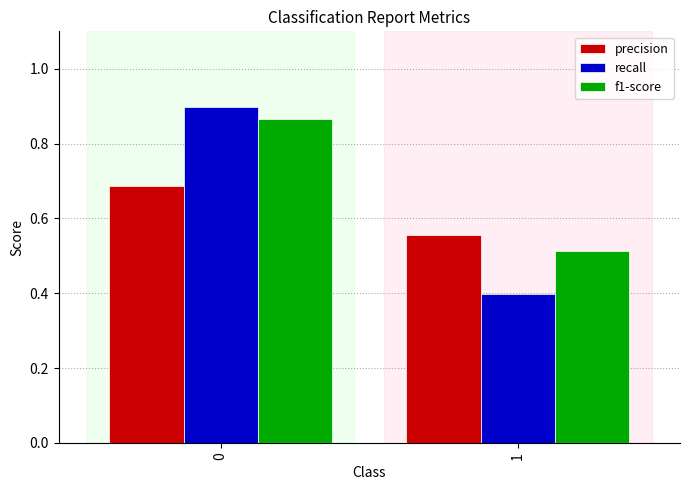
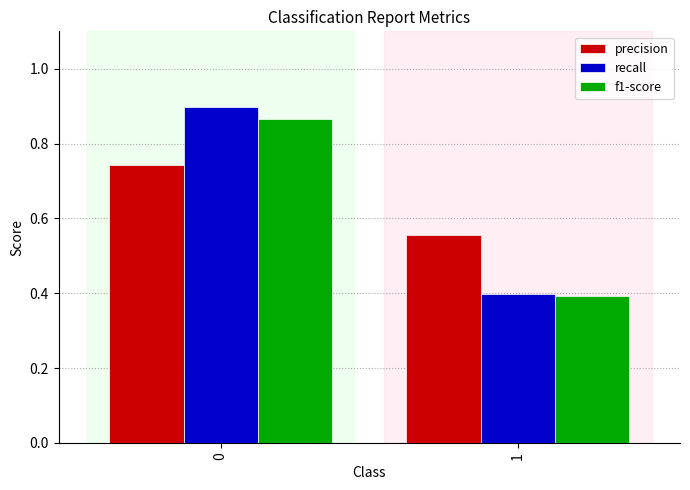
  {
    "precision": {
-     "0": 0.69,
+     "0": 0.74,
      "1": 0.56
    },
    "recall": {
      "0": 0.90,
      "1": 0.40
    },
    "f1-score": {
      "0": 0.87,
-     "1": 0.51
+     "1": 0.39
    }
  }
